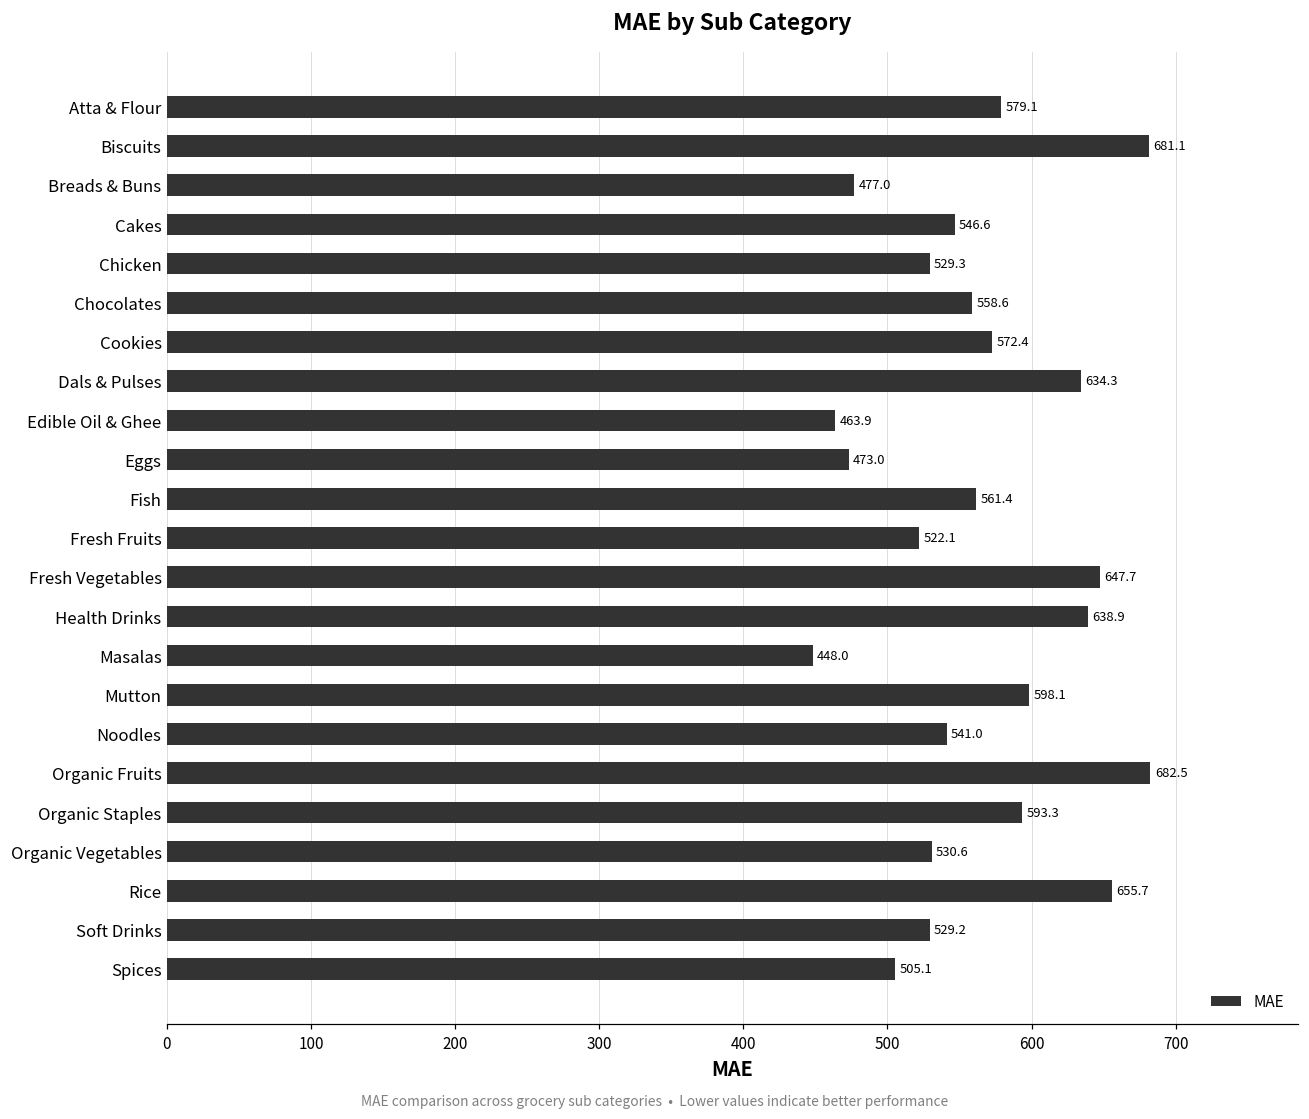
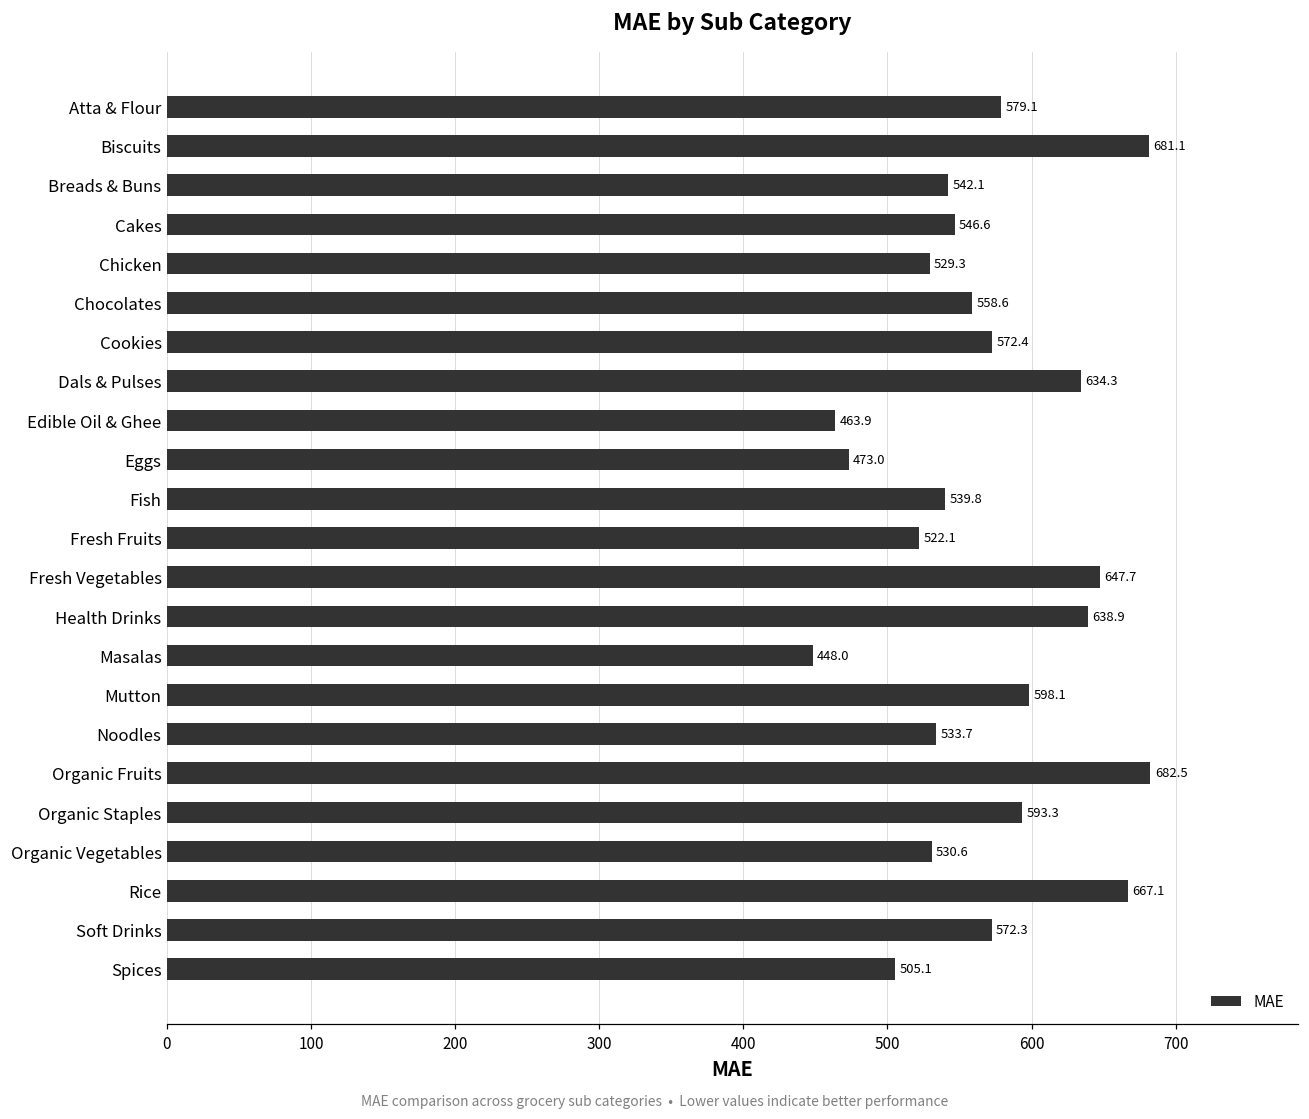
  {
    "Atta & Flour": 579.1,
    "Biscuits": 681.1,
-   "Breads & Buns": 477.0,
+   "Breads & Buns": 542.1,
    "Cakes": 546.6,
    "Chicken": 529.3,
    "Chocolates": 558.6,
    "Cookies": 572.4,
    "Dals & Pulses": 634.3,
    "Edible Oil & Ghee": 463.9,
    "Eggs": 473.0,
-   "Fish": 561.4,
+   "Fish": 539.8,
    "Fresh Fruits": 522.1,
    "Fresh Vegetables": 647.7,
    "Health Drinks": 638.9,
    "Masalas": 448.0,
    "Mutton": 598.1,
-   "Noodles": 541.0,
+   "Noodles": 533.7,
    "Organic Fruits": 682.5,
    "Organic Staples": 593.3,
    "Organic Vegetables": 530.6,
-   "Rice": 655.7,
-   "Soft Drinks": 529.2,
+   "Rice": 667.1,
+   "Soft Drinks": 572.3,
    "Spices": 505.1
  }
